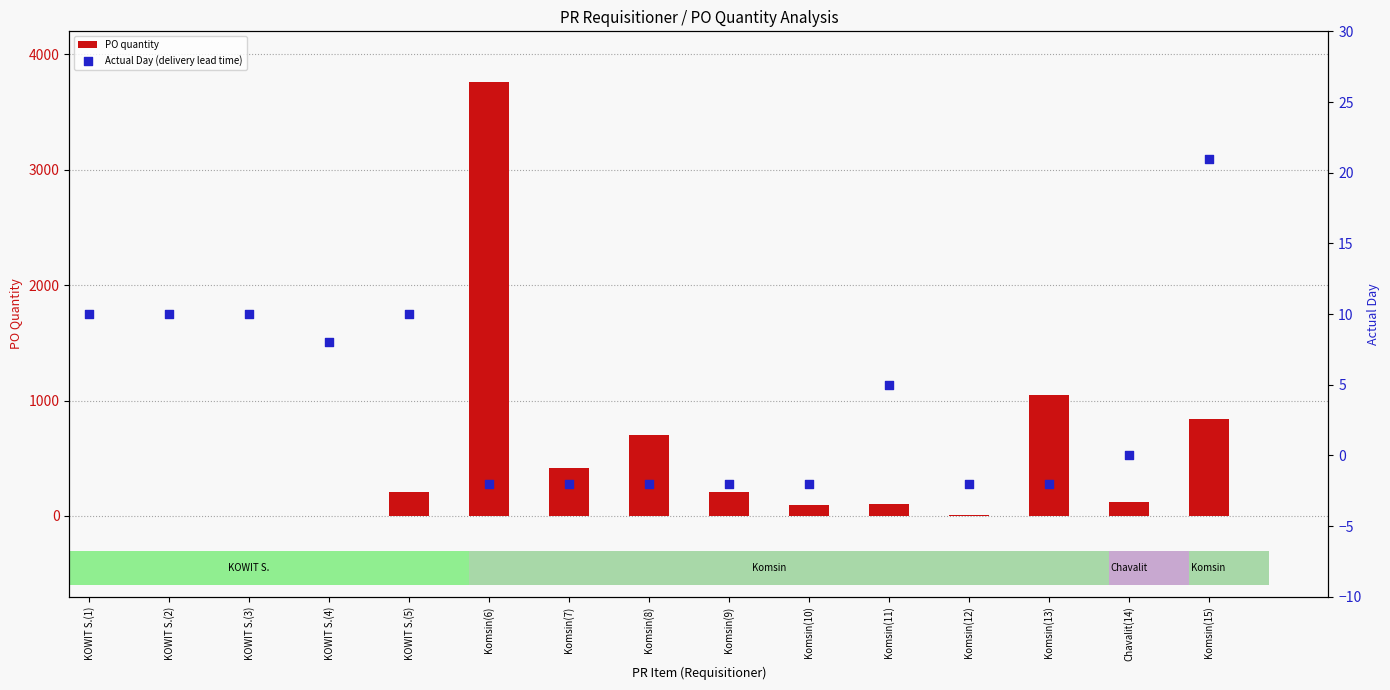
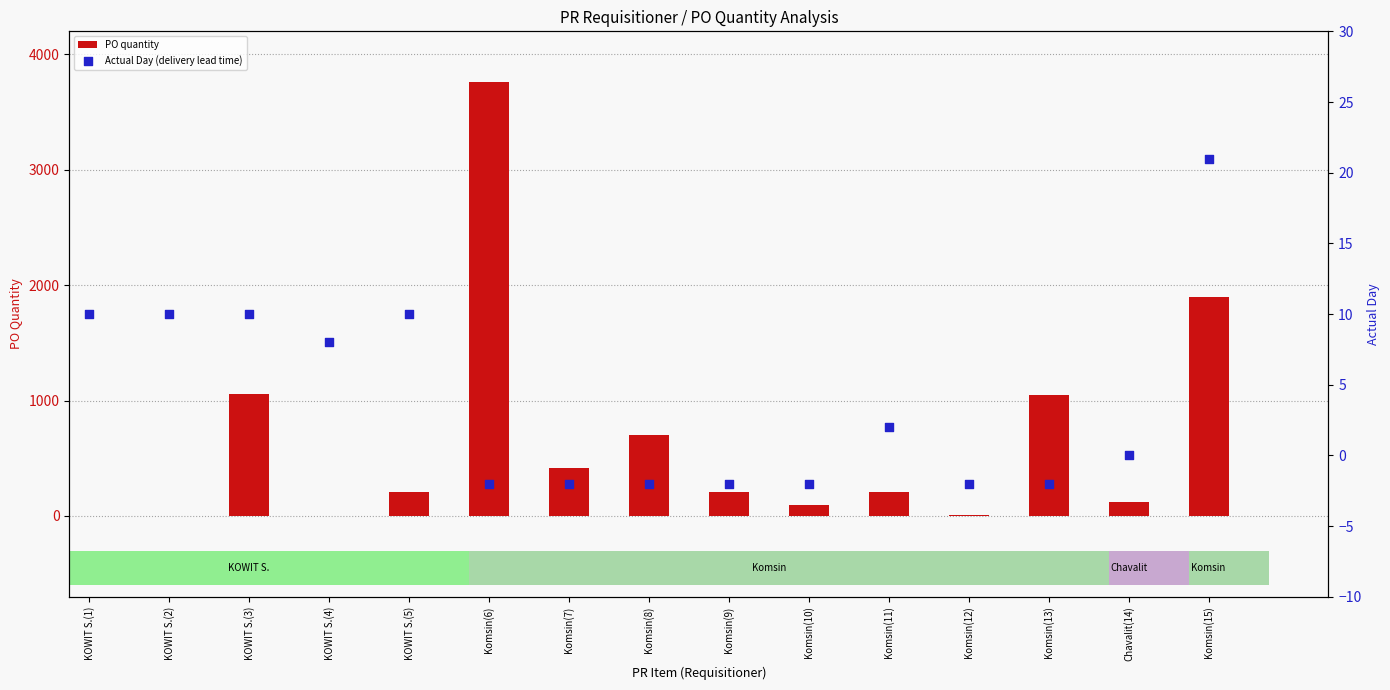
  {
    "PO quantity": {
-     "KOWIT S.(3)": 0,
+     "KOWIT S.(3)": 1060,
      "KOWIT S.(5)": 210,
      "Komsin(6)": 3760,
      "Komsin(7)": 420,
      "Komsin(8)": 710,
      "Komsin(9)": 210,
      "Komsin(10)": 100,
-     "Komsin(11)": 110,
+     "Komsin(11)": 210,
      "Komsin(13)": 1050,
      "Chavalit(14)": 120,
-     "Komsin(15)": 840
+     "Komsin(15)": 1900
    },
    "Actual Day (delivery lead time)": {
-     "Komsin(11)": 5
+     "Komsin(11)": 2
    }
  }
